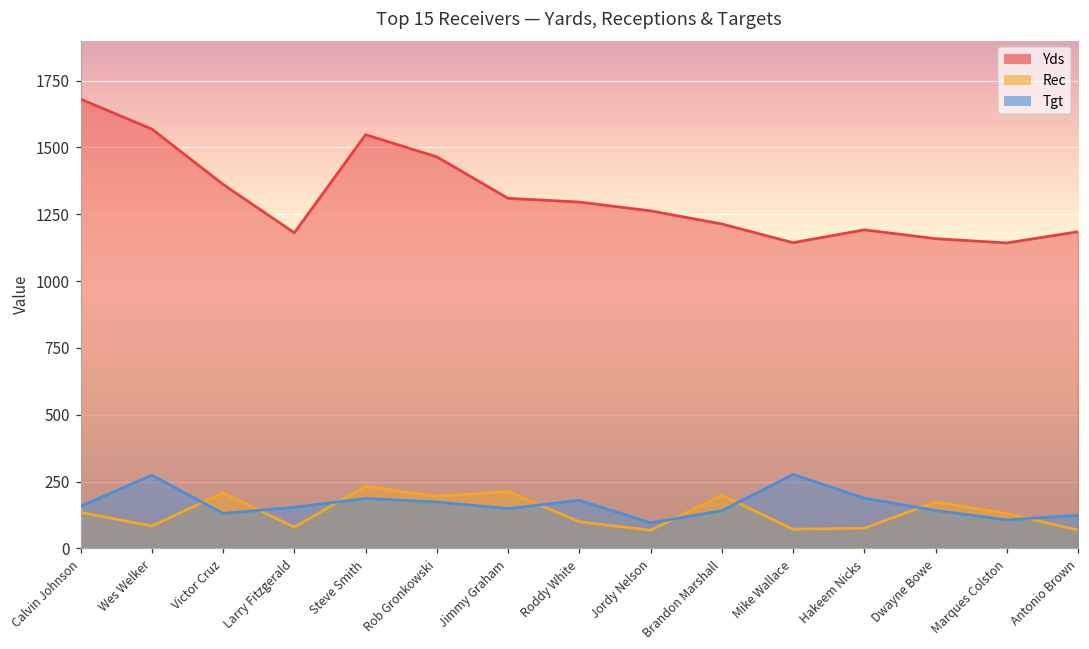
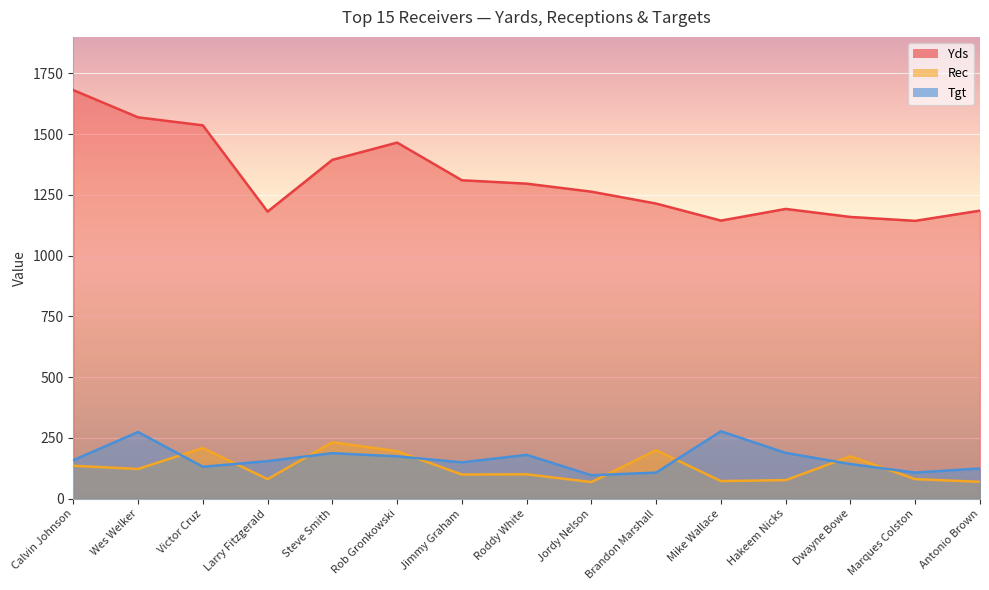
  {
    "Yds": {
      "Calvin Johnson": 1680,
      "Wes Welker": 1570,
-     "Victor Cruz": 1360,
+     "Victor Cruz": 1540,
      "Larry Fitzgerald": 1180,
-     "Steve Smith": 1550,
+     "Steve Smith": 1390,
      "Rob Gronkowski": 1470,
      "Jimmy Graham": 1310,
      "Roddy White": 1300,
      "Jordy Nelson": 1260,
      "Brandon Marshall": 1210,
      "Mike Wallace": 1140,
      "Hakeem Nicks": 1190,
      "Dwayne Bowe": 1160,
      "Marques Colston": 1140,
      "Antonio Brown": 1190
    },
    "Rec": {
      "Calvin Johnson": 140,
-     "Wes Welker": 80,
+     "Wes Welker": 120,
      "Victor Cruz": 210,
      "Larry Fitzgerald": 80,
      "Steve Smith": 230,
      "Rob Gronkowski": 200,
-     "Jimmy Graham": 210,
+     "Jimmy Graham": 100,
      "Roddy White": 100,
      "Jordy Nelson": 70,
      "Brandon Marshall": 200,
      "Mike Wallace": 70,
      "Hakeem Nicks": 80,
      "Dwayne Bowe": 170,
-     "Marques Colston": 130,
+     "Marques Colston": 80,
      "Antonio Brown": 70
    },
    "Tgt": {
      "Calvin Johnson": 160,
      "Wes Welker": 270,
      "Victor Cruz": 130,
      "Larry Fitzgerald": 150,
      "Steve Smith": 190,
      "Rob Gronkowski": 170,
      "Jimmy Graham": 150,
      "Roddy White": 180,
      "Jordy Nelson": 100,
-     "Brandon Marshall": 140,
+     "Brandon Marshall": 110,
      "Mike Wallace": 280,
      "Hakeem Nicks": 190,
      "Dwayne Bowe": 140,
      "Marques Colston": 110,
      "Antonio Brown": 120
    }
  }
